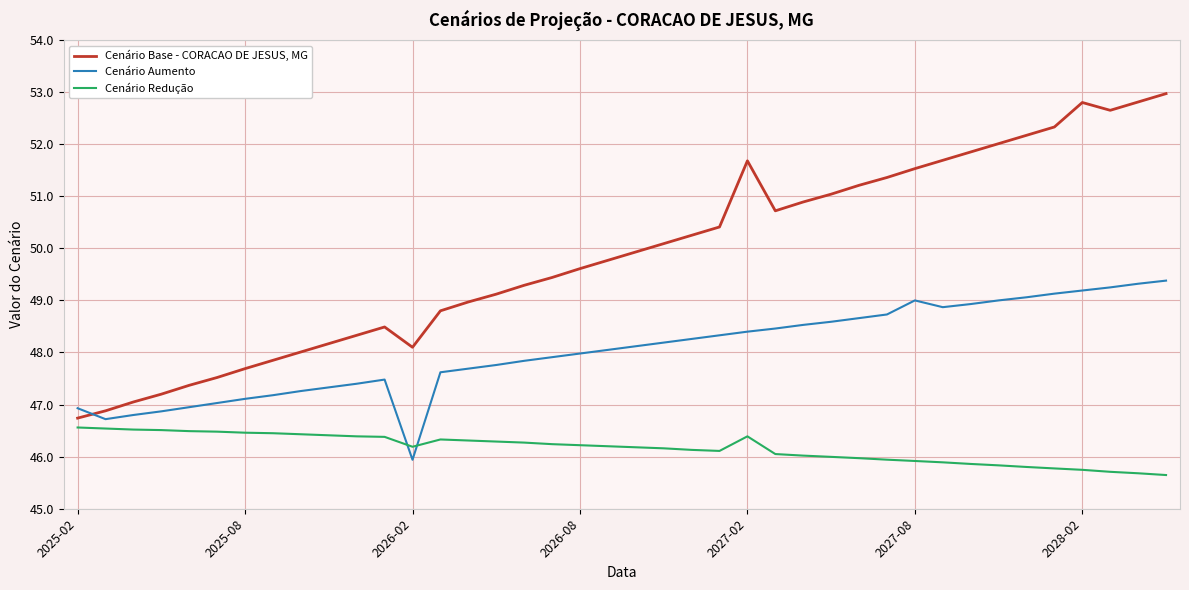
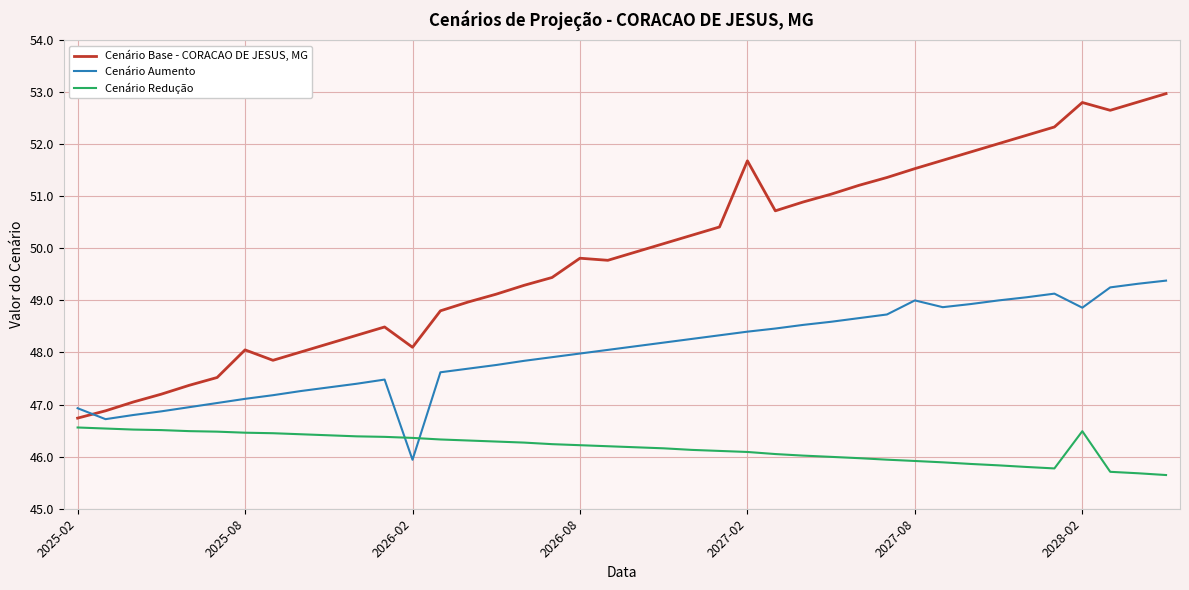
  {
    "Cenário Base - CORACAO DE JESUS, MG": {
      "2025-02": 46.7,
-     "2025-08": 47.7,
+     "2025-08": 48.1,
      "2026-02": 48.1,
-     "2026-08": 49.6,
+     "2026-08": 49.8,
      "2027-02": 51.7,
      "2027-08": 51.5,
      "2028-02": 52.8
    },
    "Cenário Aumento": {
      "2025-02": 46.9,
      "2025-08": 47.1,
      "2026-02": 45.9,
      "2026-08": 48.0,
      "2027-02": 48.4,
      "2027-08": 49.0,
-     "2028-02": 49.2
+     "2028-02": 48.9
    },
    "Cenário Redução": {
      "2025-02": 46.6,
      "2025-08": 46.5,
-     "2026-02": 46.2,
+     "2026-02": 46.4,
      "2026-08": 46.2,
-     "2027-02": 46.4,
+     "2027-02": 46.1,
      "2027-08": 45.9,
-     "2028-02": 45.7
+     "2028-02": 46.5
    }
  }
